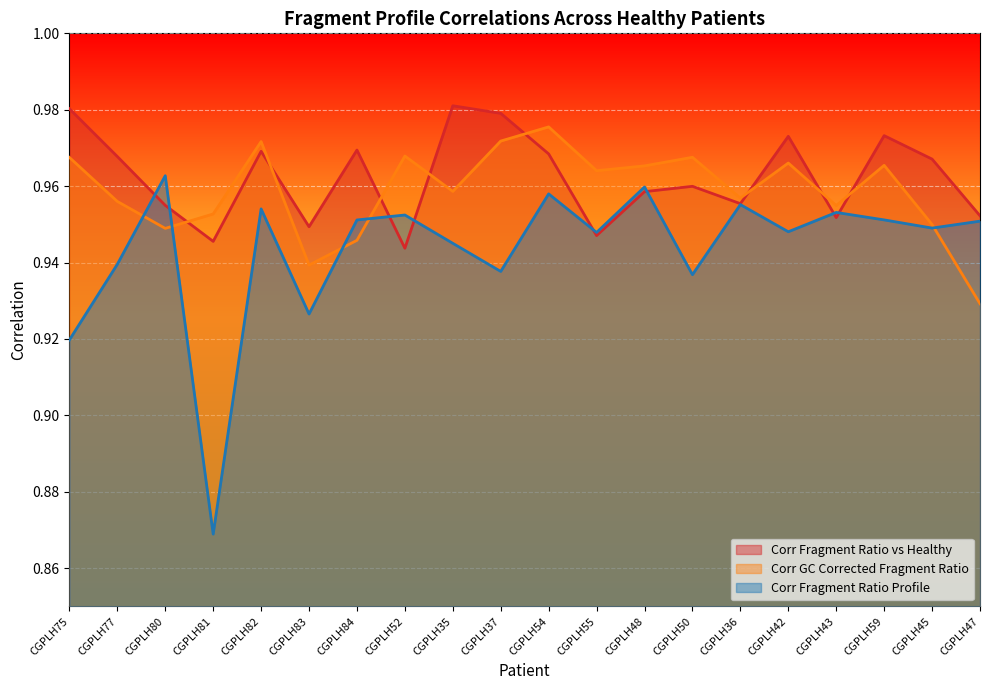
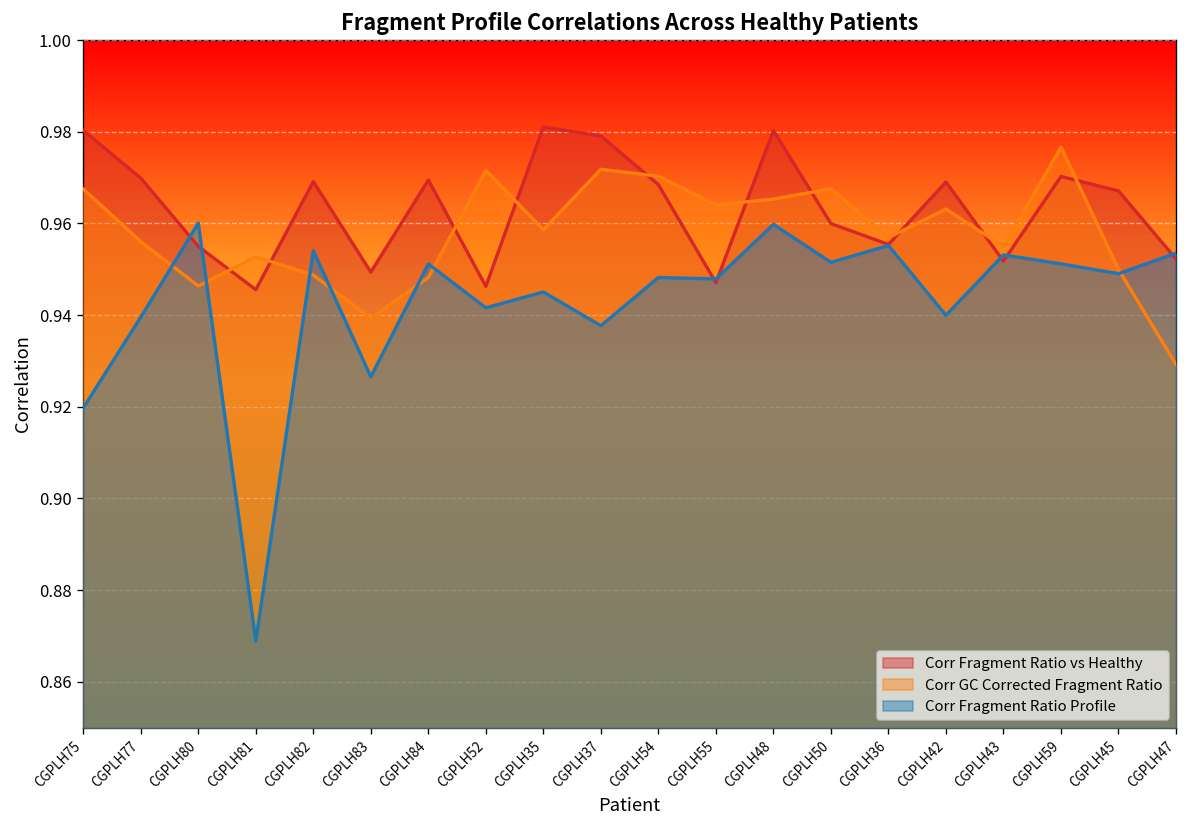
  {
    "Corr Fragment Ratio vs Healthy": {
      "CGPLH75": 0.980,
-     "CGPLH77": 0.968,
+     "CGPLH77": 0.970,
      "CGPLH80": 0.955,
      "CGPLH81": 0.946,
      "CGPLH82": 0.969,
      "CGPLH83": 0.949,
      "CGPLH84": 0.969,
-     "CGPLH52": 0.944,
+     "CGPLH52": 0.946,
      "CGPLH35": 0.981,
      "CGPLH37": 0.979,
      "CGPLH54": 0.968,
      "CGPLH55": 0.947,
-     "CGPLH48": 0.959,
+     "CGPLH48": 0.980,
      "CGPLH50": 0.960,
-     "CGPLH42": 0.973,
+     "CGPLH42": 0.969,
      "CGPLH43": 0.952,
-     "CGPLH59": 0.973,
+     "CGPLH59": 0.970,
      "CGPLH45": 0.967,
      "CGPLH47": 0.952
    },
    "Corr GC Corrected Fragment Ratio": {
      "CGPLH75": 0.968,
      "CGPLH77": 0.956,
-     "CGPLH80": 0.949,
+     "CGPLH80": 0.946,
      "CGPLH81": 0.953,
-     "CGPLH82": 0.972,
+     "CGPLH82": 0.949,
      "CGPLH83": 0.939,
-     "CGPLH84": 0.946,
-     "CGPLH52": 0.968,
+     "CGPLH84": 0.948,
+     "CGPLH52": 0.972,
      "CGPLH35": 0.959,
      "CGPLH37": 0.972,
-     "CGPLH54": 0.976,
+     "CGPLH54": 0.970,
      "CGPLH55": 0.964,
      "CGPLH48": 0.965,
      "CGPLH50": 0.968,
      "CGPLH36": 0.957,
-     "CGPLH42": 0.966,
+     "CGPLH42": 0.963,
      "CGPLH43": 0.955,
-     "CGPLH59": 0.965,
+     "CGPLH59": 0.977,
      "CGPLH45": 0.950,
      "CGPLH47": 0.929
    },
    "Corr Fragment Ratio Profile": {
      "CGPLH75": 0.920,
      "CGPLH77": 0.940,
-     "CGPLH80": 0.963,
+     "CGPLH80": 0.960,
      "CGPLH81": 0.869,
      "CGPLH82": 0.954,
      "CGPLH83": 0.927,
      "CGPLH84": 0.951,
-     "CGPLH52": 0.952,
+     "CGPLH52": 0.942,
      "CGPLH35": 0.945,
      "CGPLH37": 0.938,
-     "CGPLH54": 0.958,
+     "CGPLH54": 0.948,
      "CGPLH55": 0.948,
      "CGPLH48": 0.960,
-     "CGPLH50": 0.937,
-     "CGPLH42": 0.948,
+     "CGPLH50": 0.952,
+     "CGPLH42": 0.940,
      "CGPLH43": 0.953,
      "CGPLH59": 0.951,
      "CGPLH45": 0.949,
-     "CGPLH47": 0.951
+     "CGPLH47": 0.954
    }
  }
